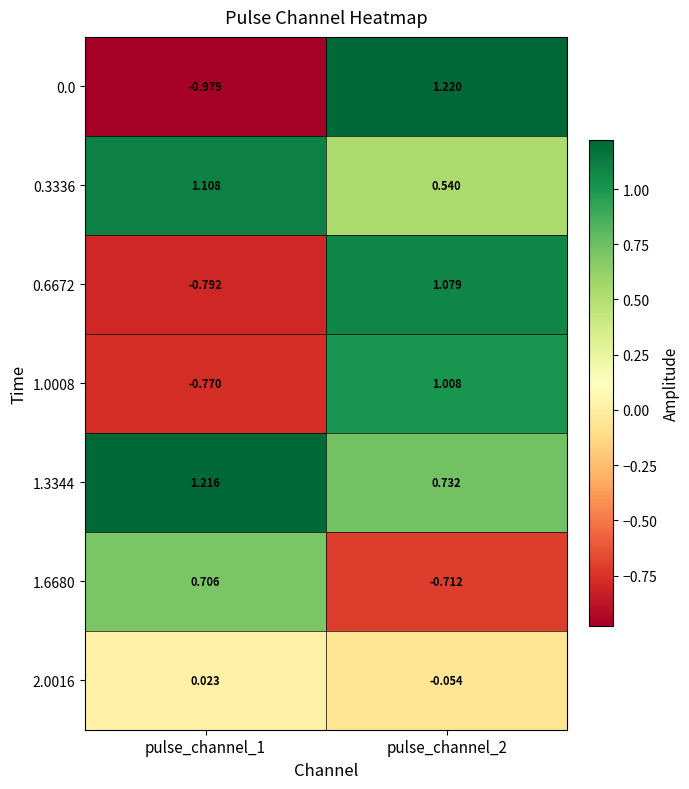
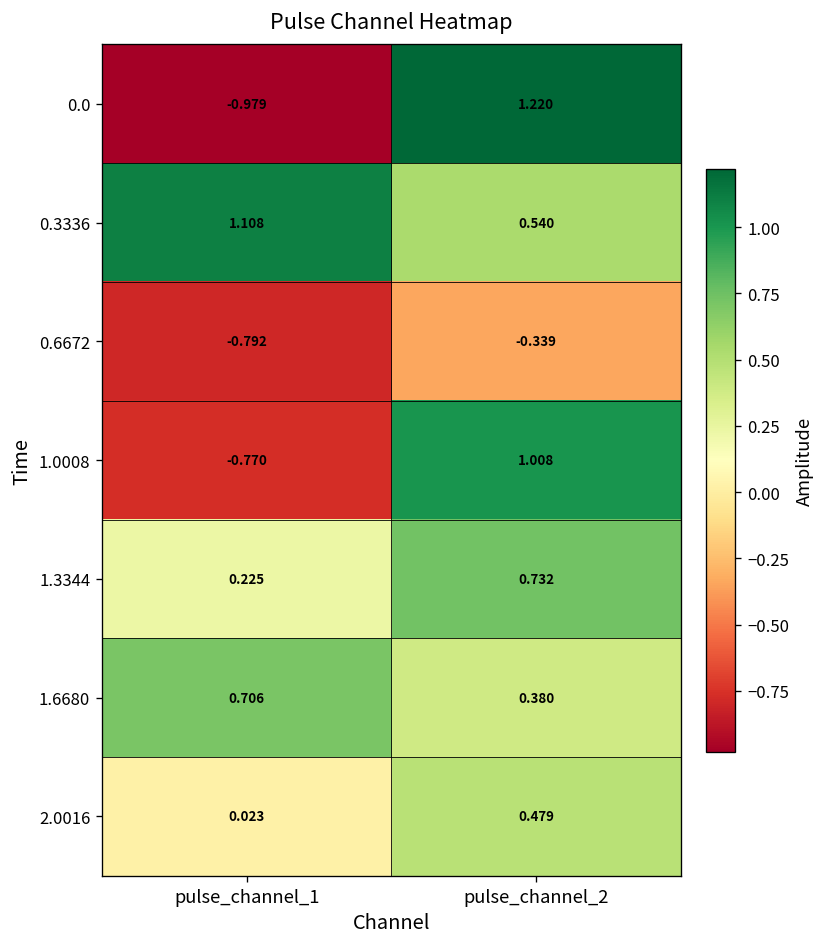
  {
    "0.0": {
      "pulse_channel_1": -0.979,
      "pulse_channel_2": 1.220
    },
    "0.3336": {
      "pulse_channel_1": 1.108,
      "pulse_channel_2": 0.540
    },
    "0.6672": {
      "pulse_channel_1": -0.792,
-     "pulse_channel_2": 1.079
+     "pulse_channel_2": -0.339
    },
    "1.0008": {
      "pulse_channel_1": -0.770,
      "pulse_channel_2": 1.008
    },
    "1.3344": {
-     "pulse_channel_1": 1.216,
+     "pulse_channel_1": 0.225,
      "pulse_channel_2": 0.732
    },
    "1.6680": {
      "pulse_channel_1": 0.706,
-     "pulse_channel_2": -0.712
+     "pulse_channel_2": 0.380
    },
    "2.0016": {
      "pulse_channel_1": 0.023,
-     "pulse_channel_2": -0.054
+     "pulse_channel_2": 0.479
    }
  }
